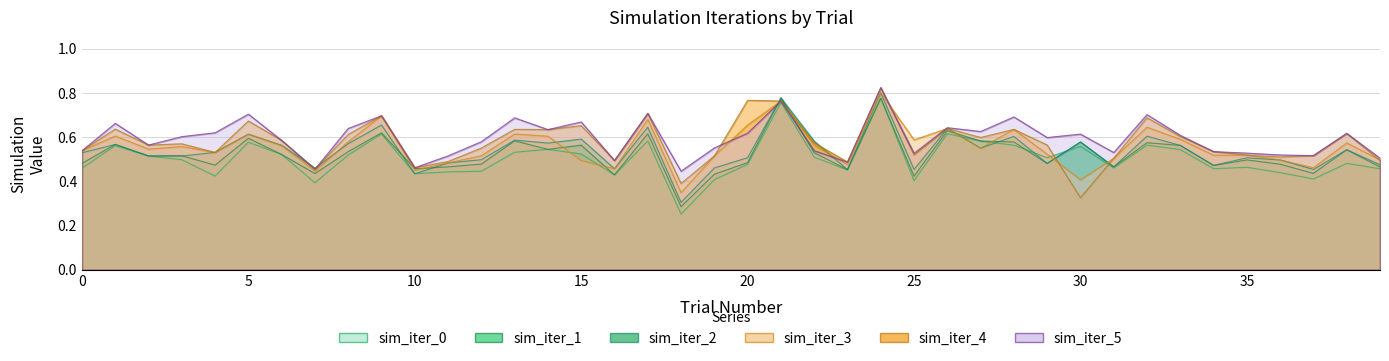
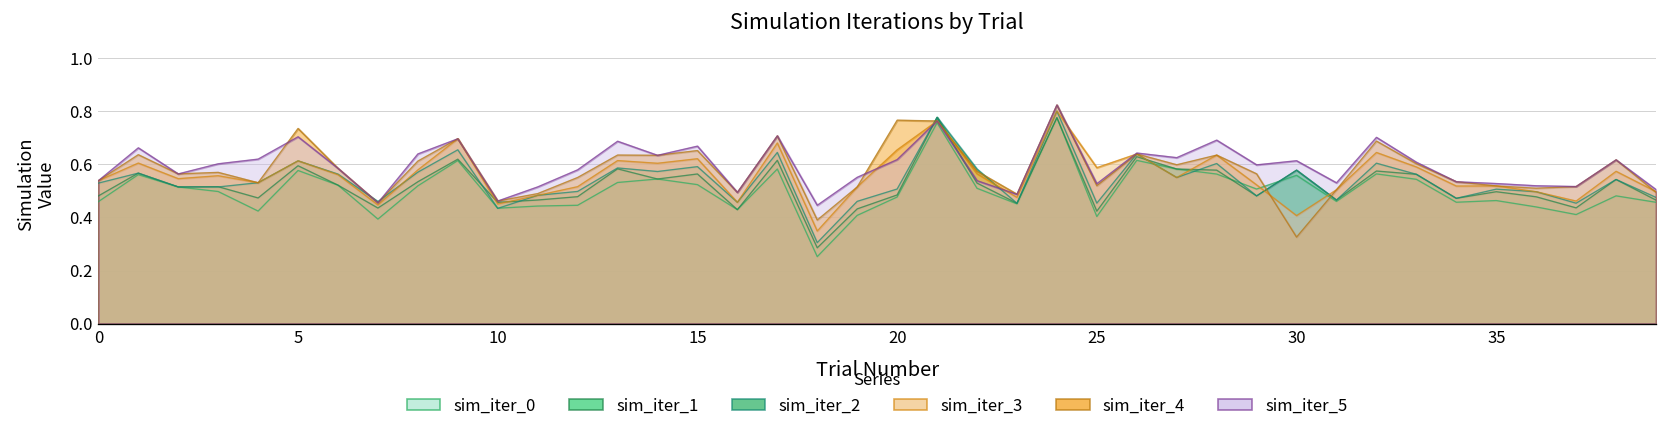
  {
    "sim_iter_3": {
-     "15": 0.49,
+     "15": 0.62,
      "20": 0.66,
      "25": 0.59,
      "30": 0.41
    },
    "sim_iter_4": {
-     "5": 0.67,
+     "5": 0.74,
      "15": 0.65,
      "20": 0.77,
      "30": 0.33
    }
  }
